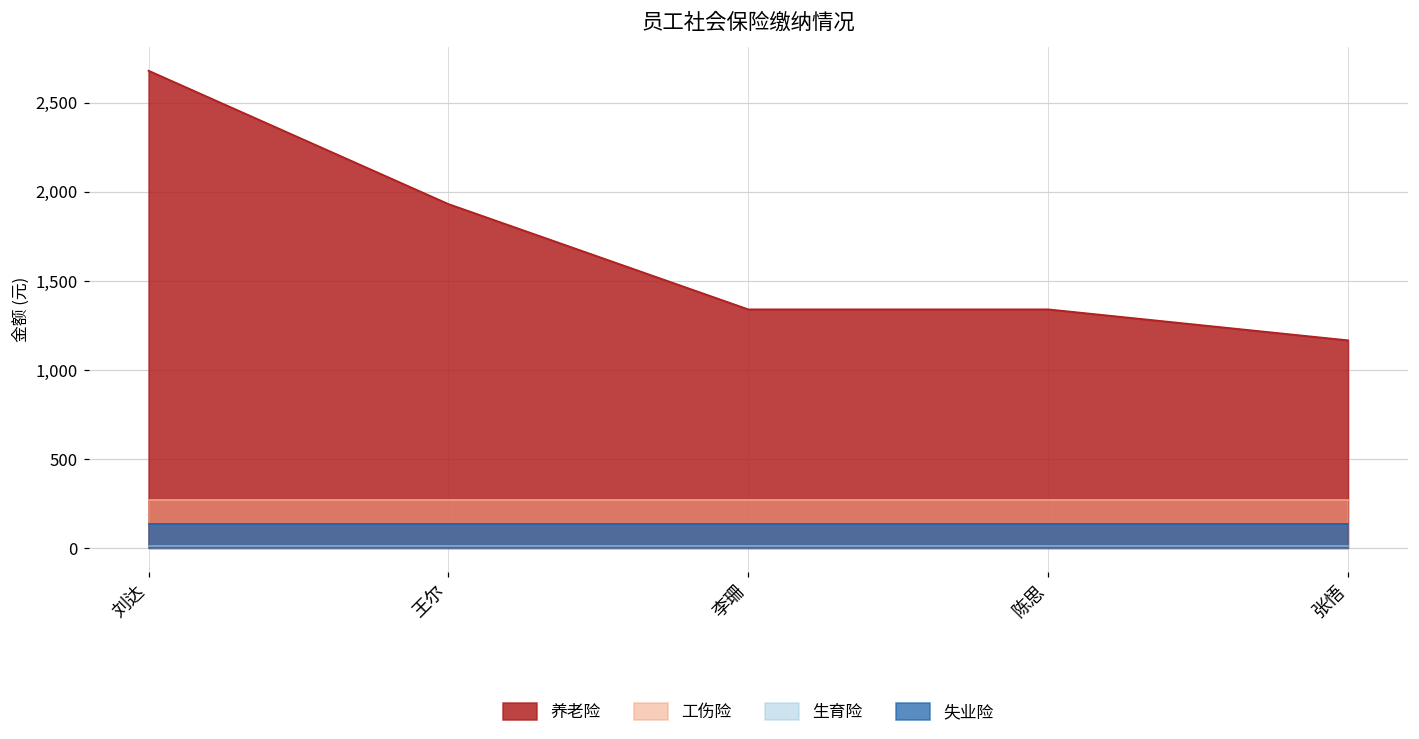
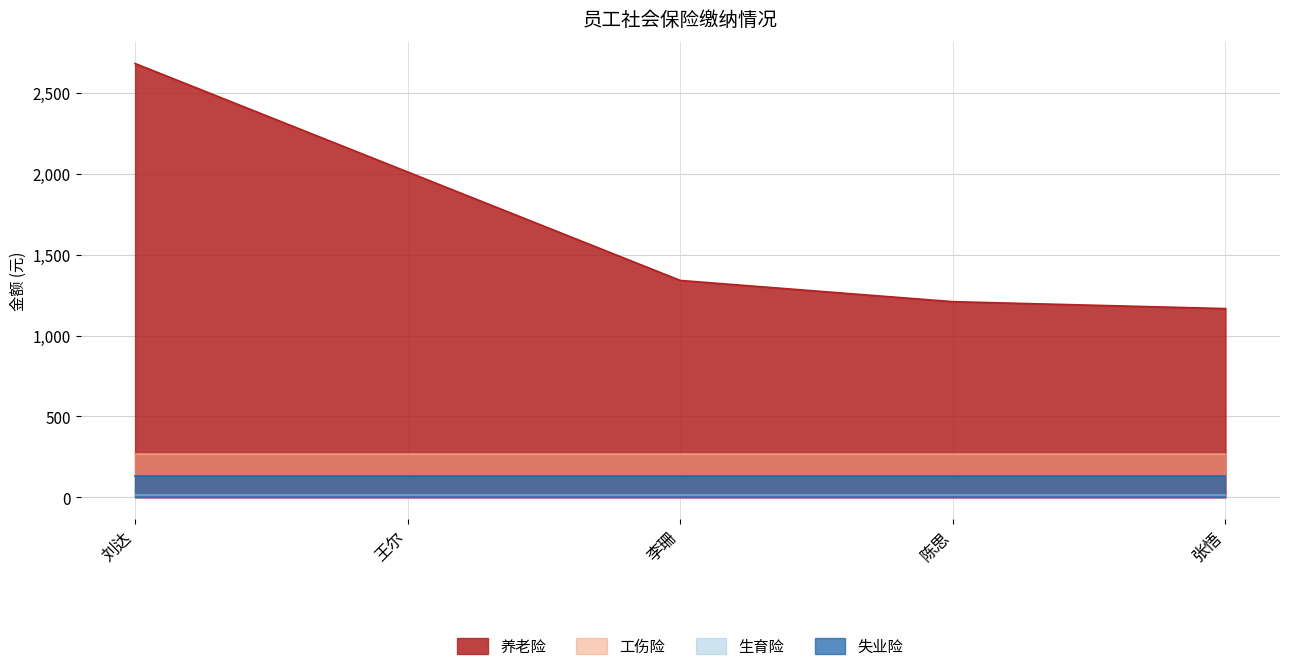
  {
    "养老险": {
      "刘达": "2,680",
-     "王尔": "1,930",
+     "王尔": "2,010",
      "李珊": "1,340",
-     "陈思": "1,340",
+     "陈思": "1,210",
      "张悟": "1,170"
    },
    "工伤险": {
      "刘达": "270",
      "王尔": "270",
      "李珊": "270",
      "陈思": "270",
      "张悟": "270"
    },
    "生育险": {
      "刘达": "10",
      "王尔": "10",
      "李珊": "10",
      "陈思": "10",
      "张悟": "10"
    },
    "失业险": {
      "刘达": "130",
      "王尔": "130",
      "李珊": "130",
      "陈思": "130",
      "张悟": "130"
    }
  }
